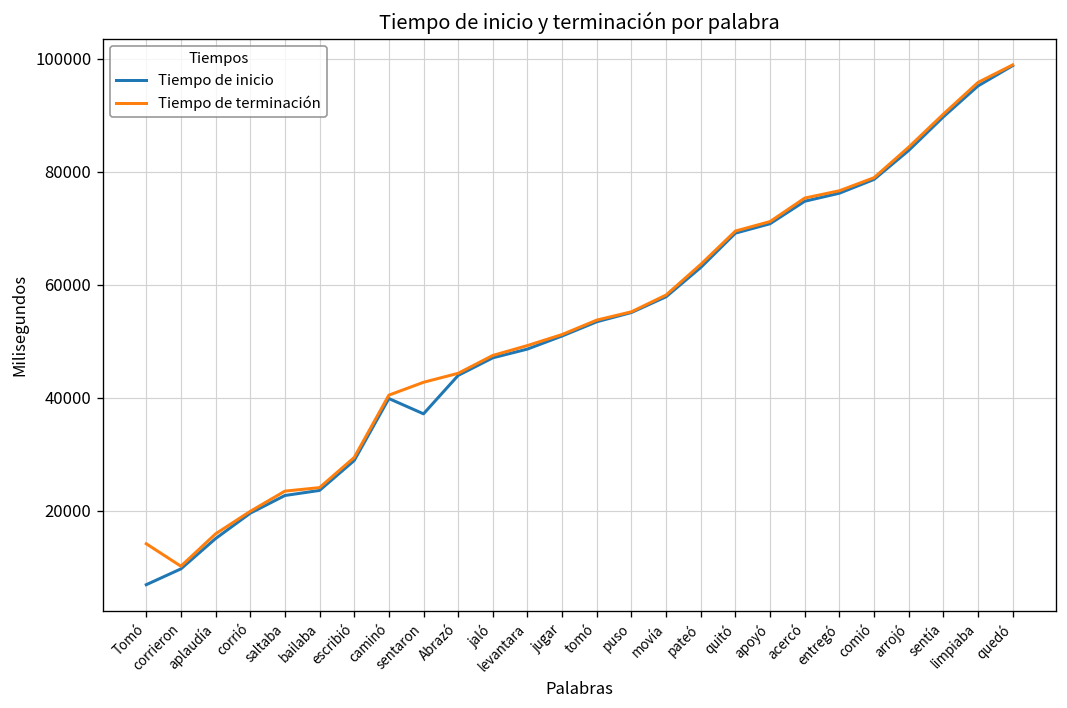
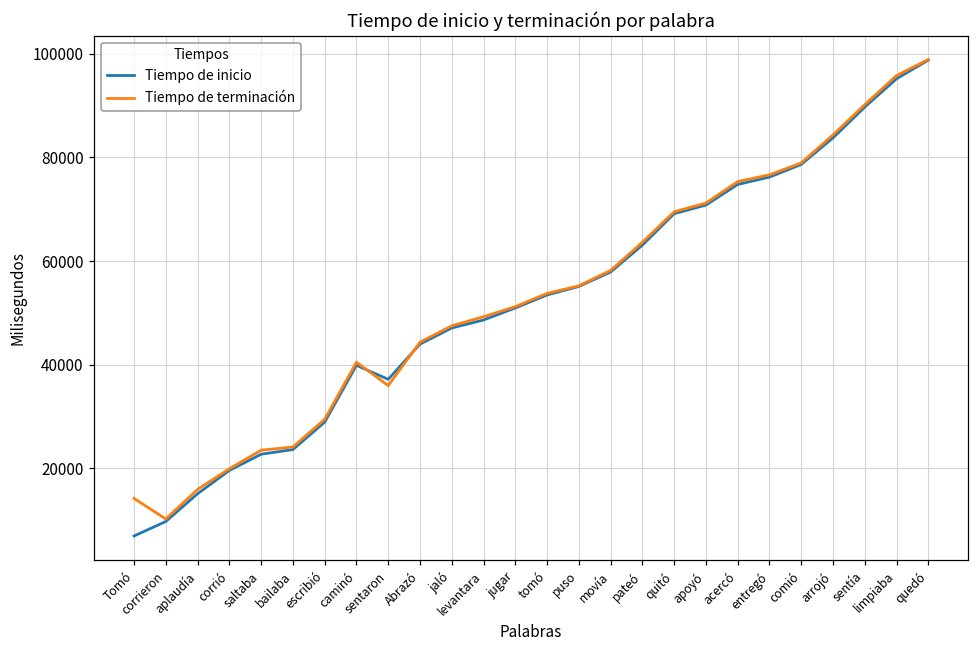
  {
    "Tiempo de inicio": {
      "Tomó": 7000,
      "aplaudía": 15000,
      "saltaba": 23000,
      "escribió": 29000,
      "caminó": 40000,
      "sentaron": 37000,
      "levantara": 49000,
      "pateó": 63000,
      "acercó": 75000,
      "arrojó": 84000,
      "limpiaba": 95000
    },
    "Tiempo de terminación": {
      "Tomó": 14000,
      "aplaudía": 16000,
      "saltaba": 24000,
      "escribió": 29000,
      "caminó": 40000,
-     "sentaron": 43000,
+     "sentaron": 36000,
      "levantara": 49000,
      "pateó": 64000,
      "acercó": 75000,
      "arrojó": 84000,
      "limpiaba": 96000
    }
  }
